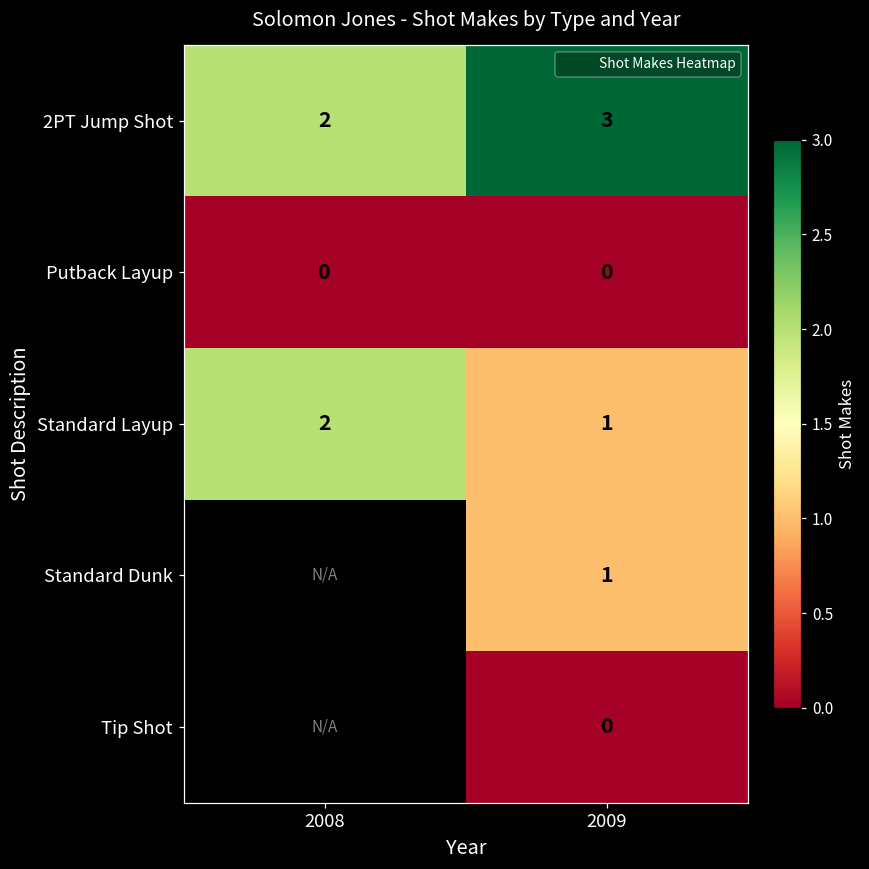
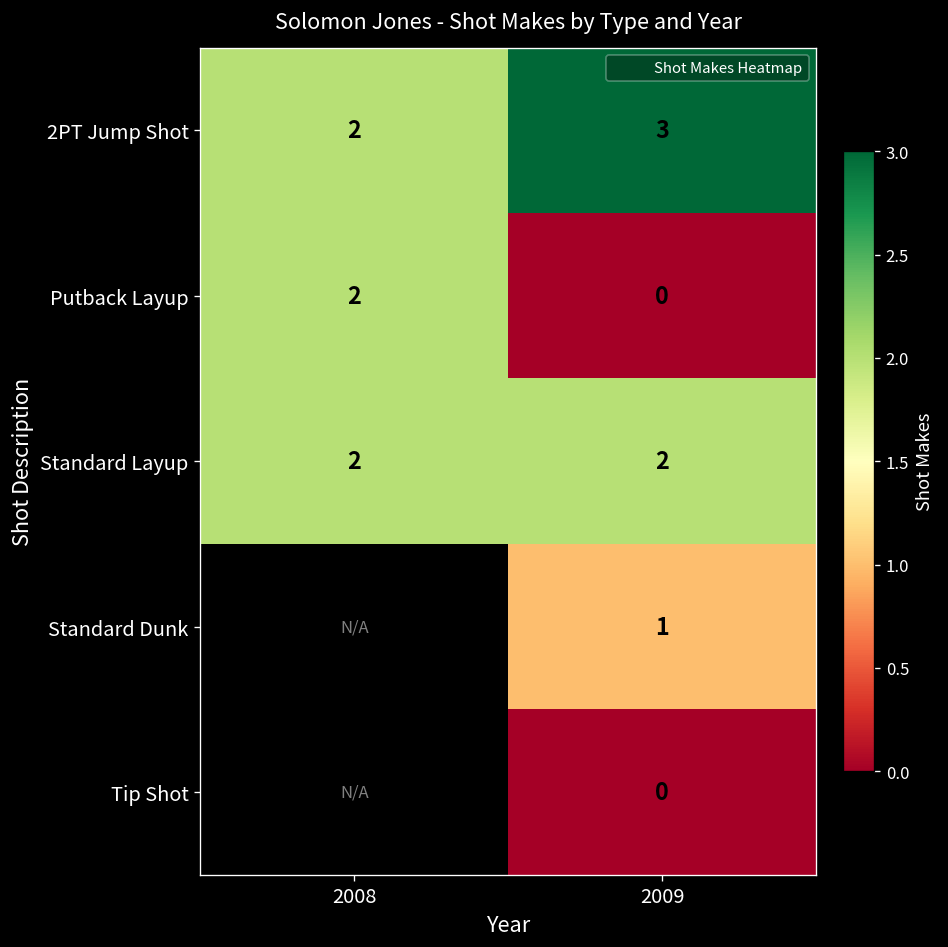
  {
    "2PT Jump Shot": {
      "2008": 2,
      "2009": 3
    },
    "Putback Layup": {
-     "2008": 0,
+     "2008": 2,
      "2009": 0
    },
    "Standard Layup": {
      "2008": 2,
-     "2009": 1
+     "2009": 2
    },
    "Standard Dunk": {
      "2009": 1
    },
    "Tip Shot": {
      "2009": 0
    }
  }
